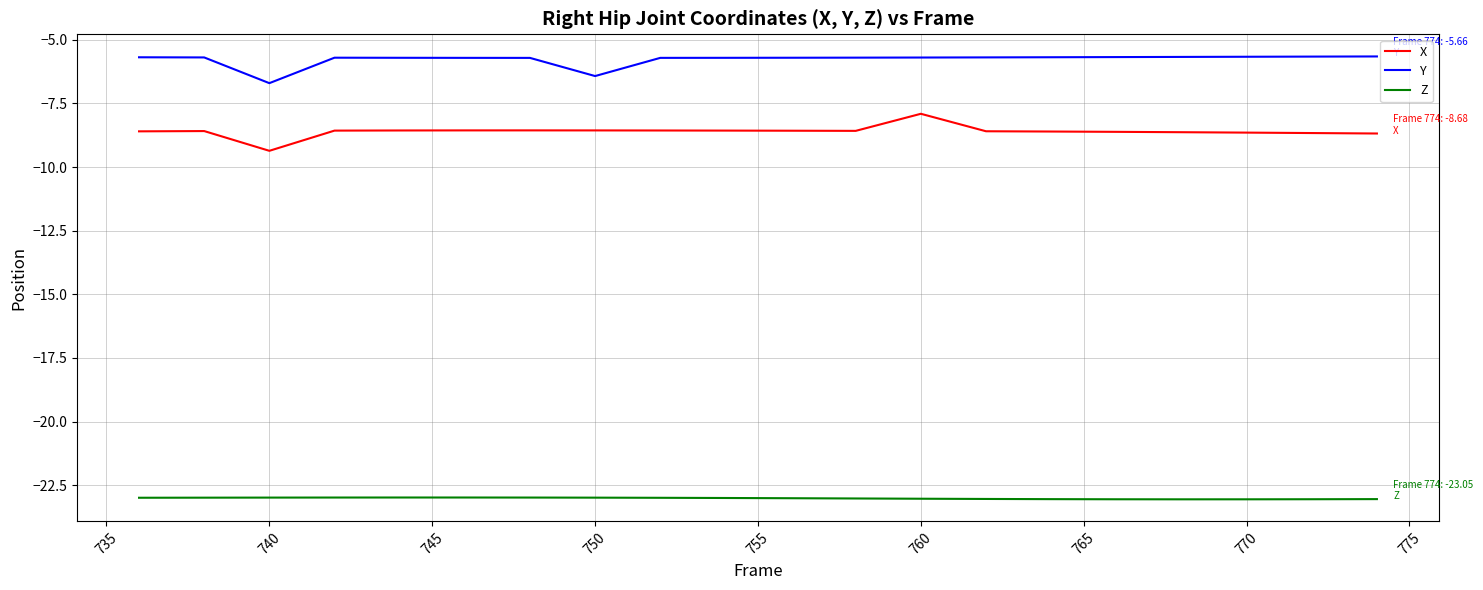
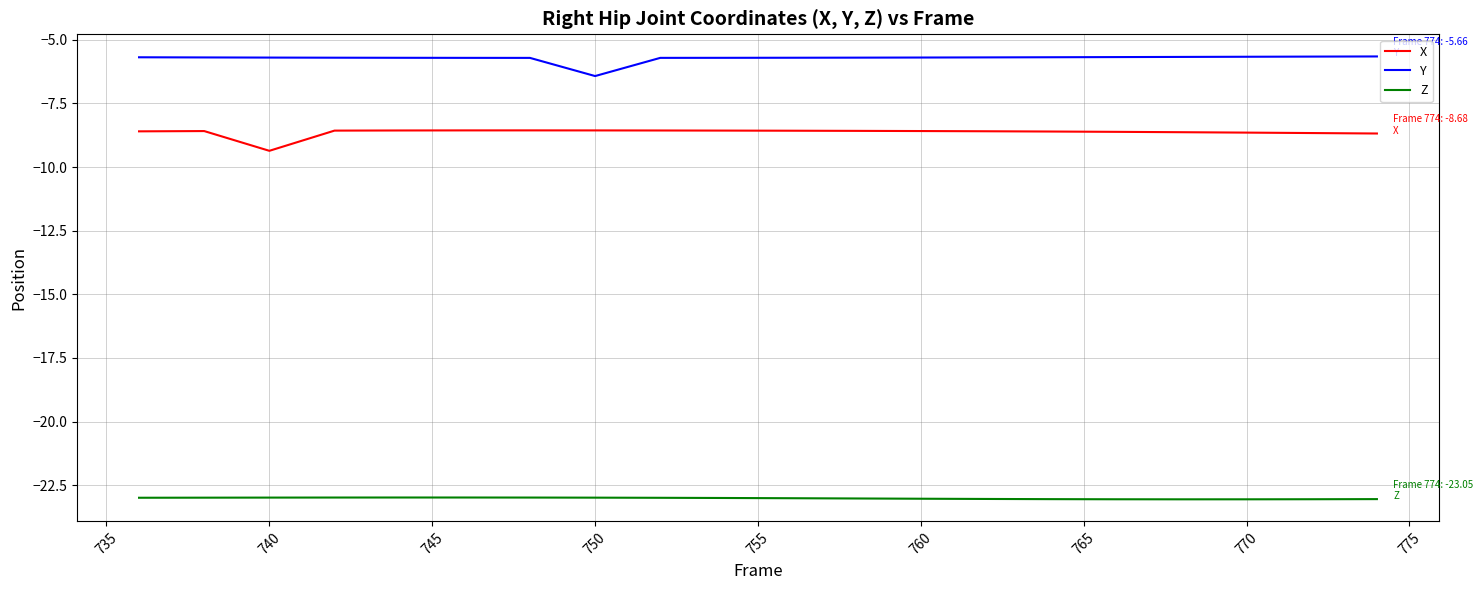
  {
    "X": {
      "740": -9.4,
      "750": -8.6,
-     "760": -7.9,
+     "760": -8.6,
      "770": -8.6
    },
    "Y": {
-     "740": -6.7,
+     "740": -5.7,
      "750": -6.4,
      "760": -5.7,
      "770": -5.7
    },
    "Z": {
      "740": -23.0,
      "750": -23.0,
      "760": -23.0,
      "770": -23.1
    }
  }
